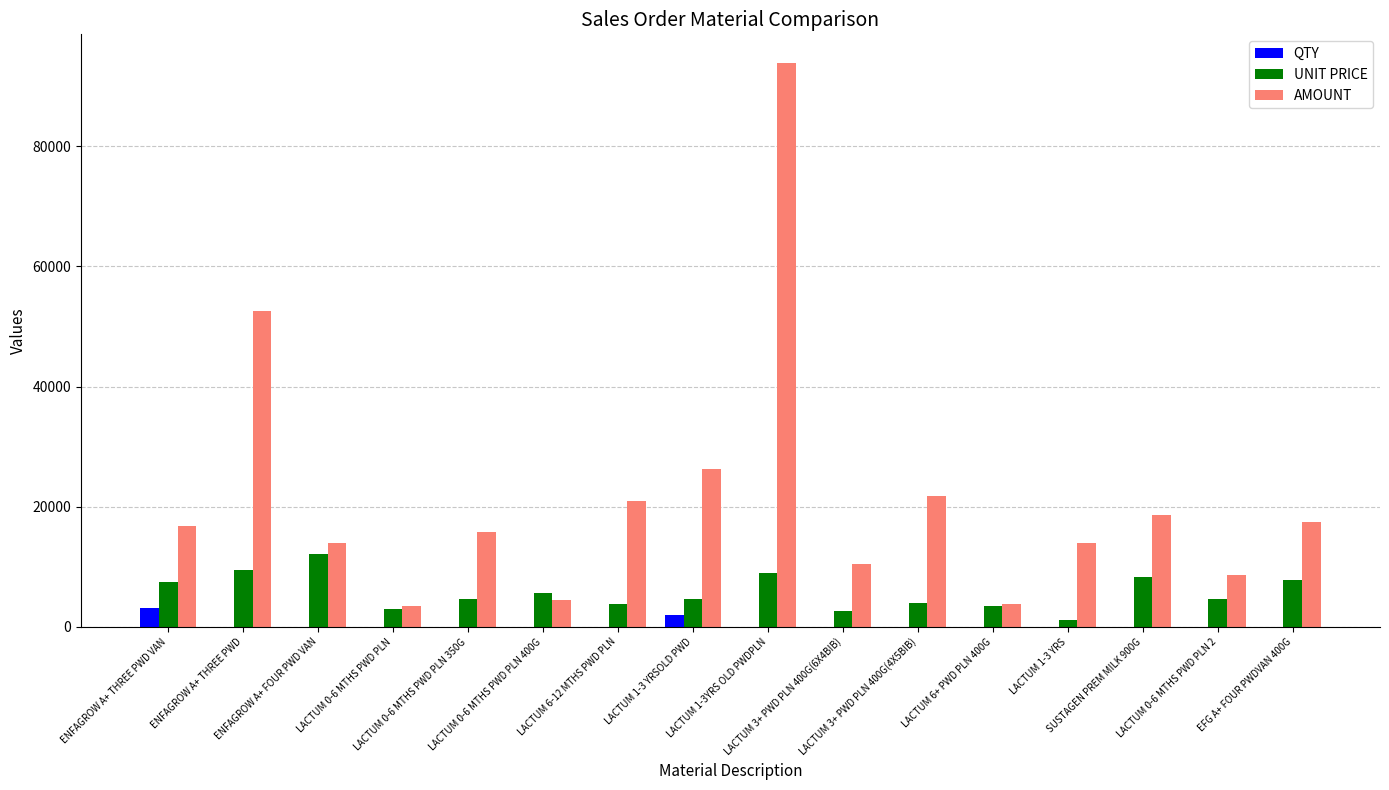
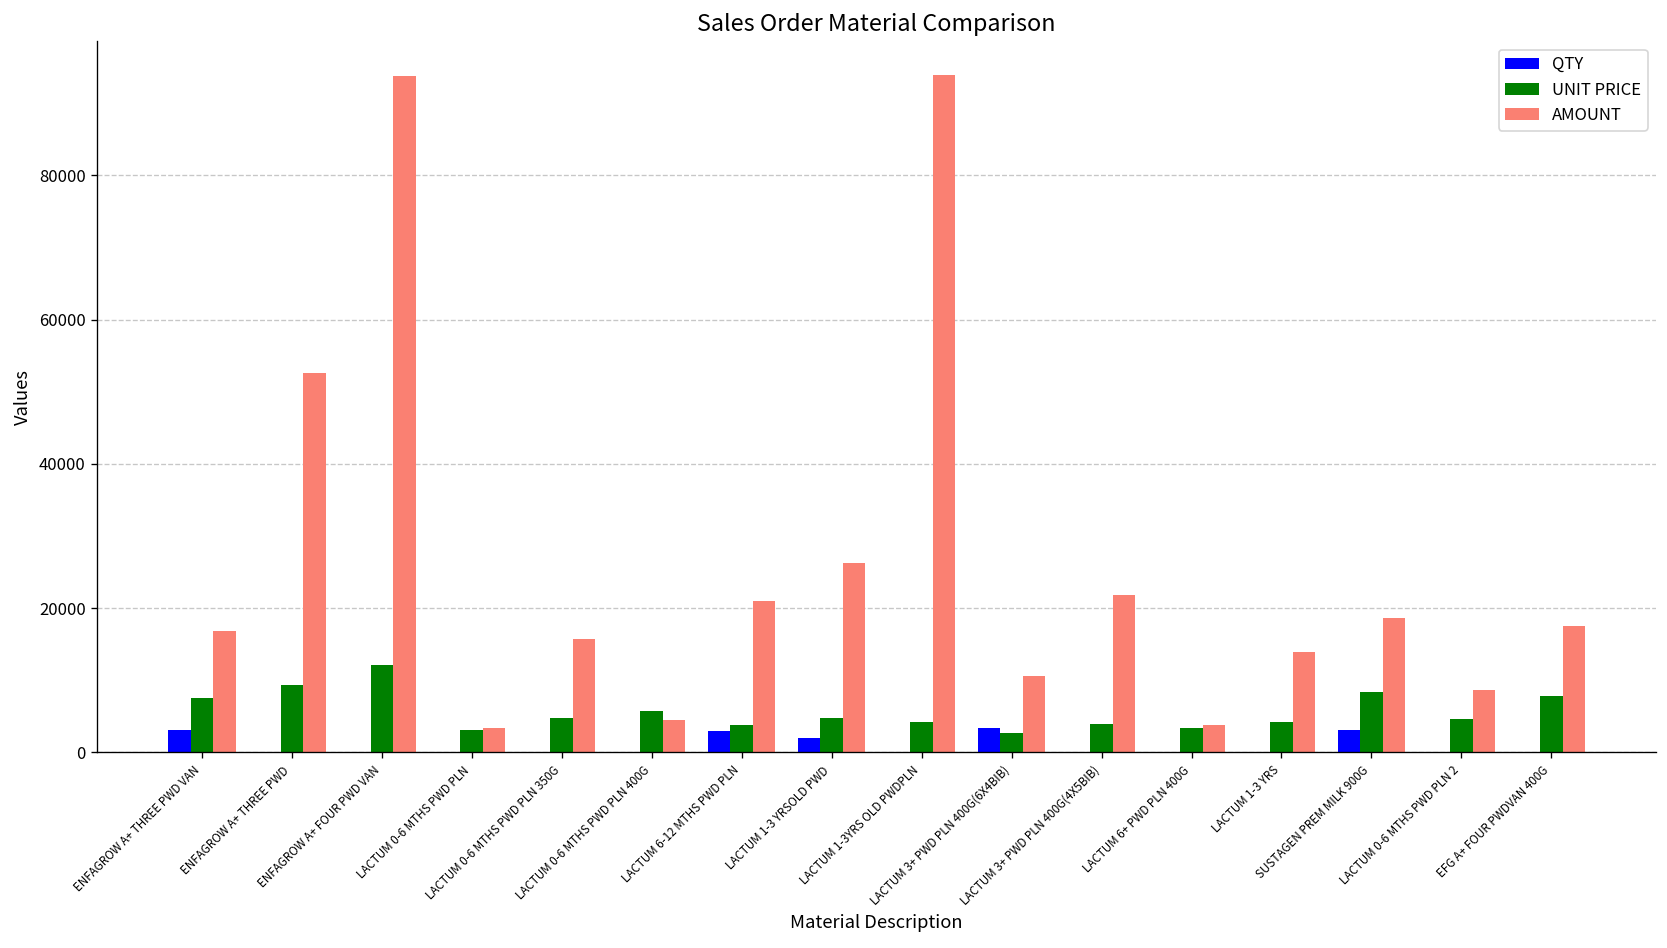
  {
    "QTY": {
      "ENFAGROW A+ THREE PWD VAN": 3000,
-     "LACTUM 6-12 MTHS PWD PLN": 0,
+     "LACTUM 6-12 MTHS PWD PLN": 3000,
      "LACTUM 1-3 YRSOLD PWD": 2000,
-     "LACTUM 3+ PWD PLN 400G(6X4BIB)": 0,
-     "SUSTAGEN PREM MILK 900G": 0
+     "LACTUM 3+ PWD PLN 400G(6X4BIB)": 3000,
+     "SUSTAGEN PREM MILK 900G": 3000
    },
    "UNIT PRICE": {
      "ENFAGROW A+ THREE PWD VAN": 8000,
      "ENFAGROW A+ THREE PWD": 9000,
      "ENFAGROW A+ FOUR PWD VAN": 12000,
      "LACTUM 0-6 MTHS PWD PLN": 3000,
      "LACTUM 0-6 MTHS PWD PLN 350G": 5000,
      "LACTUM 0-6 MTHS PWD PLN 400G": 6000,
      "LACTUM 6-12 MTHS PWD PLN": 4000,
      "LACTUM 1-3 YRSOLD PWD": 5000,
-     "LACTUM 1-3YRS OLD PWDPLN": 9000,
+     "LACTUM 1-3YRS OLD PWDPLN": 4000,
      "LACTUM 3+ PWD PLN 400G(6X4BIB)": 3000,
      "LACTUM 3+ PWD PLN 400G(4X5BIB)": 4000,
      "LACTUM 6+ PWD PLN 400G": 3000,
-     "LACTUM 1-3 YRS": 1000,
+     "LACTUM 1-3 YRS": 4000,
      "SUSTAGEN PREM MILK 900G": 8000,
      "LACTUM 0-6 MTHS PWD PLN 2": 5000,
      "EFG A+ FOUR PWDVAN 400G": 8000
    },
    "AMOUNT": {
      "ENFAGROW A+ THREE PWD VAN": 17000,
      "ENFAGROW A+ THREE PWD": 53000,
-     "ENFAGROW A+ FOUR PWD VAN": 14000,
+     "ENFAGROW A+ FOUR PWD VAN": 94000,
      "LACTUM 0-6 MTHS PWD PLN": 3000,
      "LACTUM 0-6 MTHS PWD PLN 350G": 16000,
      "LACTUM 0-6 MTHS PWD PLN 400G": 4000,
      "LACTUM 6-12 MTHS PWD PLN": 21000,
      "LACTUM 1-3 YRSOLD PWD": 26000,
      "LACTUM 1-3YRS OLD PWDPLN": 94000,
      "LACTUM 3+ PWD PLN 400G(6X4BIB)": 11000,
      "LACTUM 3+ PWD PLN 400G(4X5BIB)": 22000,
      "LACTUM 6+ PWD PLN 400G": 4000,
      "LACTUM 1-3 YRS": 14000,
      "SUSTAGEN PREM MILK 900G": 19000,
      "LACTUM 0-6 MTHS PWD PLN 2": 9000,
      "EFG A+ FOUR PWDVAN 400G": 18000
    }
  }
